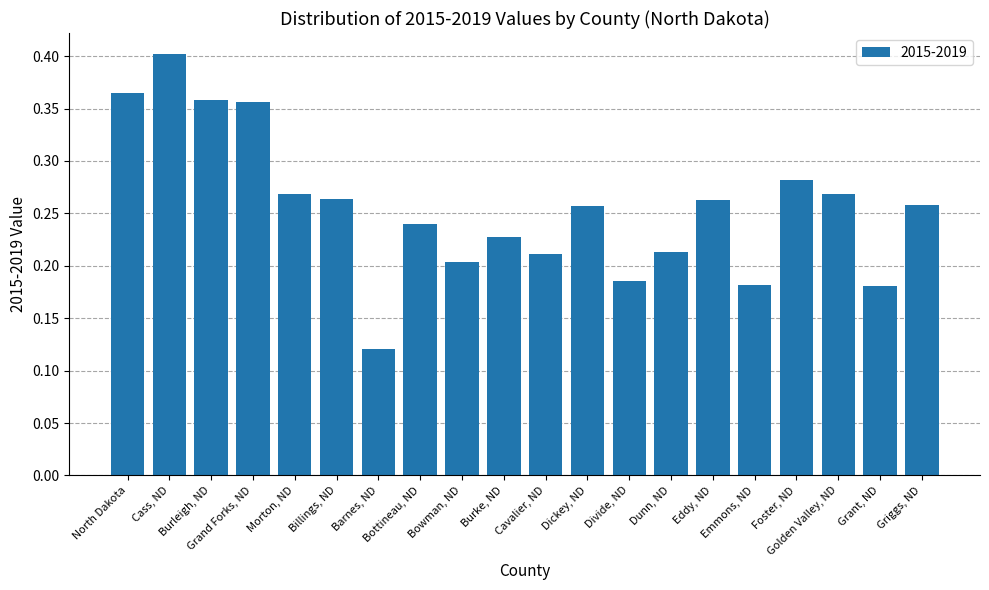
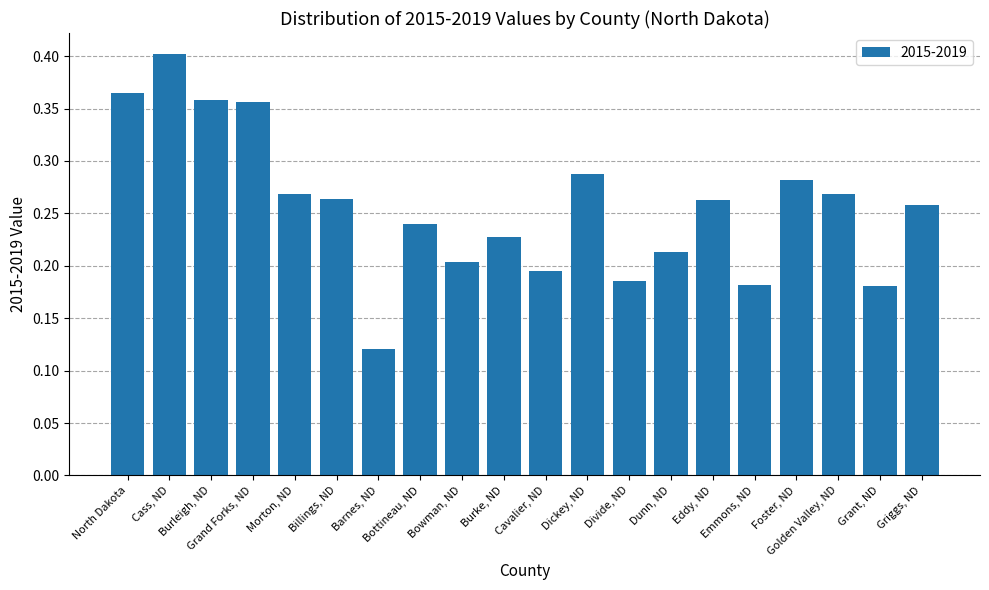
  {
    "North Dakota": 0.365,
    "Cass, ND": 0.402,
    "Burleigh, ND": 0.358,
    "Grand Forks, ND": 0.356,
    "Morton, ND": 0.269,
    "Billings, ND": 0.263,
    "Barnes, ND": 0.121,
    "Bottineau, ND": 0.240,
    "Bowman, ND": 0.204,
    "Burke, ND": 0.228,
-   "Cavalier, ND": 0.211,
-   "Dickey, ND": 0.257,
+   "Cavalier, ND": 0.195,
+   "Dickey, ND": 0.288,
    "Divide, ND": 0.185,
    "Dunn, ND": 0.213,
    "Eddy, ND": 0.262,
    "Emmons, ND": 0.182,
    "Foster, ND": 0.282,
    "Golden Valley, ND": 0.269,
    "Grant, ND": 0.181,
    "Griggs, ND": 0.258
  }
